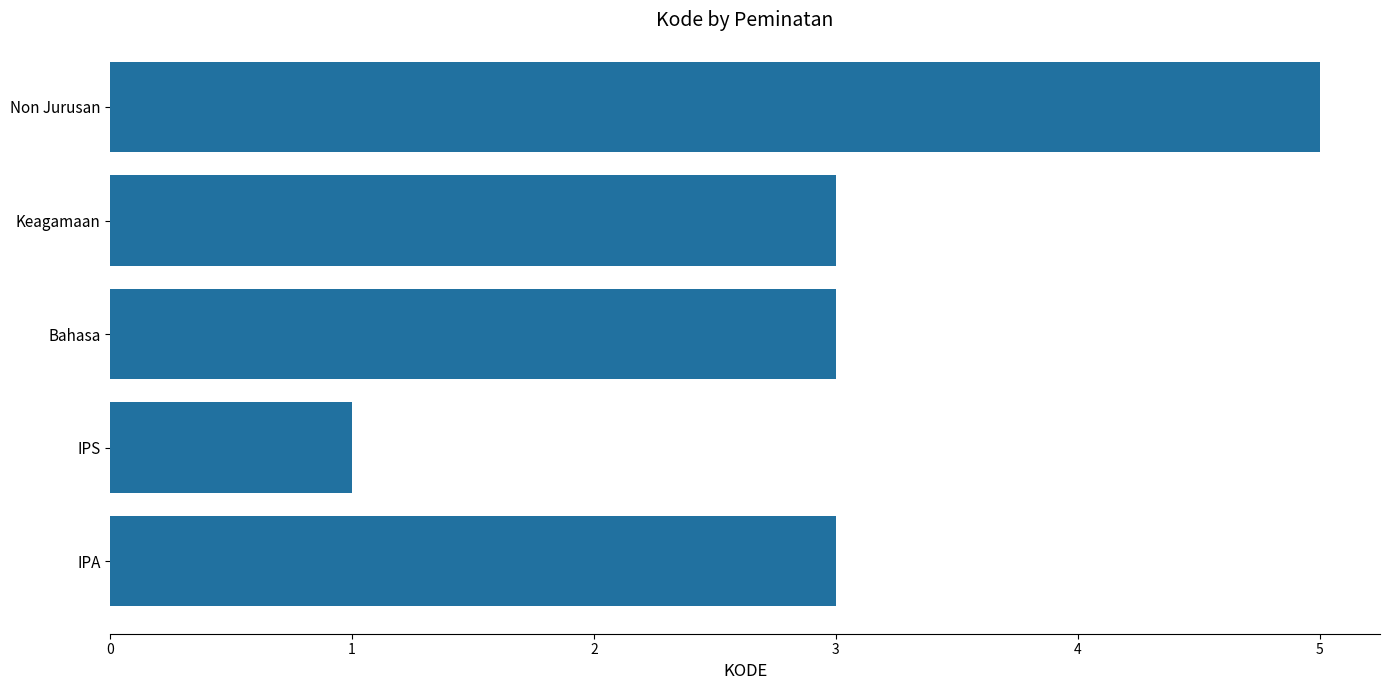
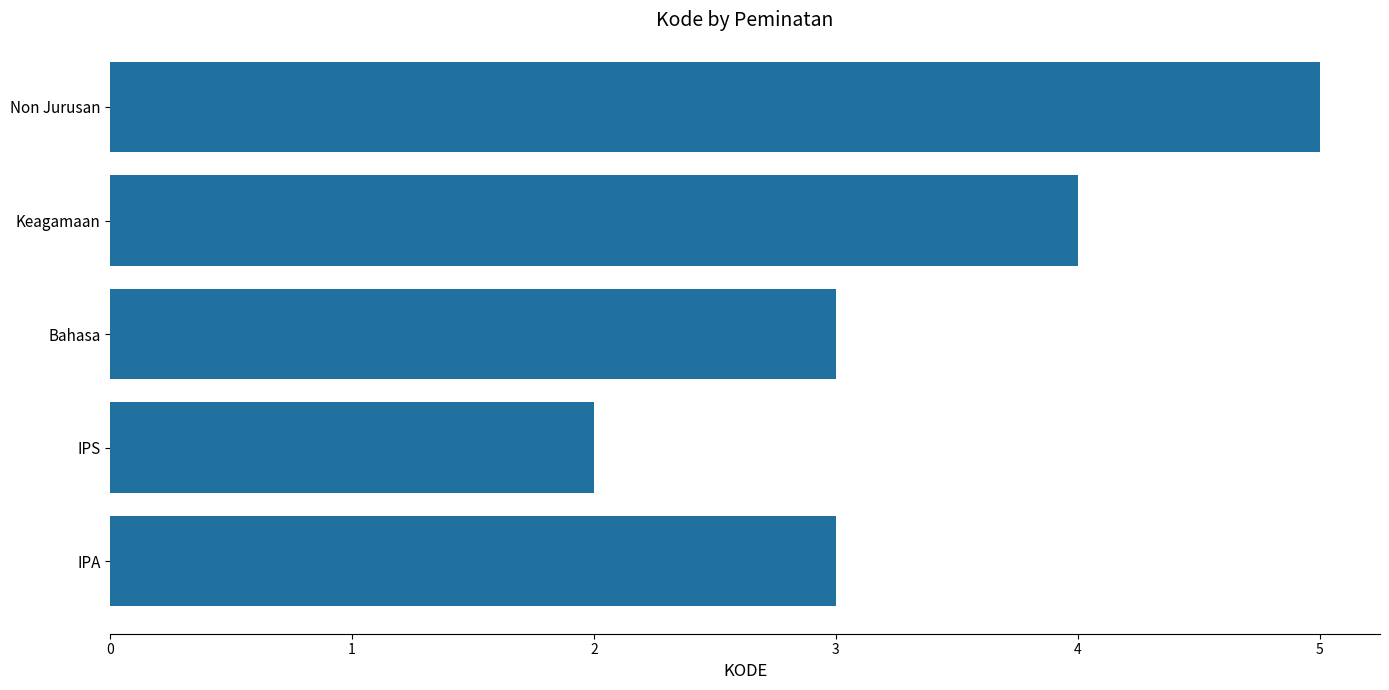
  {
    "Non Jurusan": 5,
-   "Keagamaan": 3,
+   "Keagamaan": 4,
    "Bahasa": 3,
-   "IPS": 1,
+   "IPS": 2,
    "IPA": 3
  }
